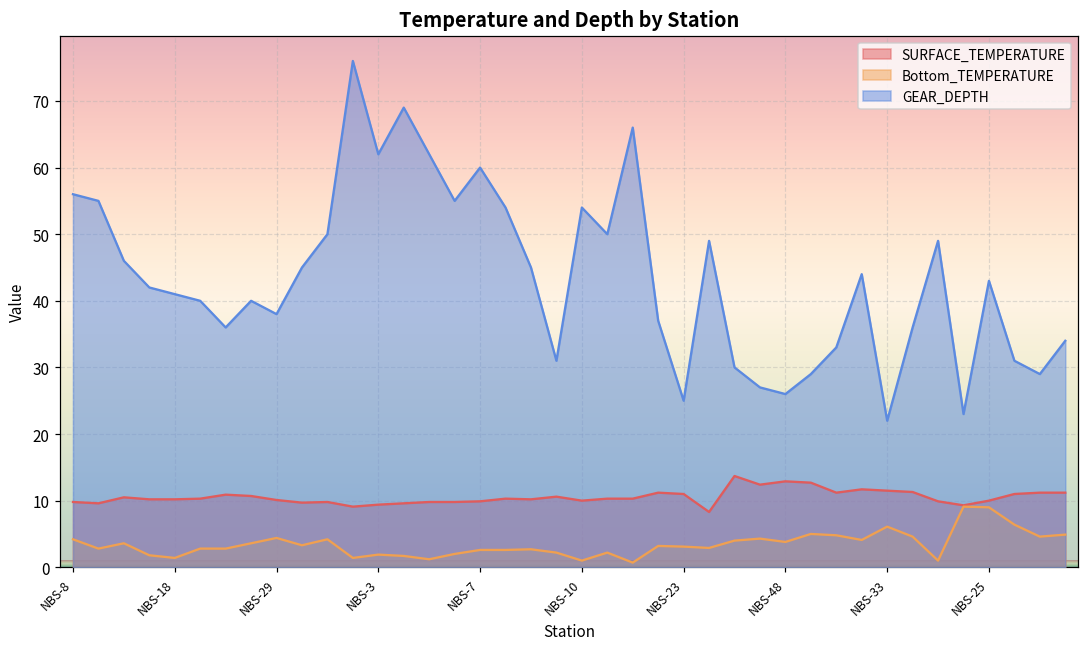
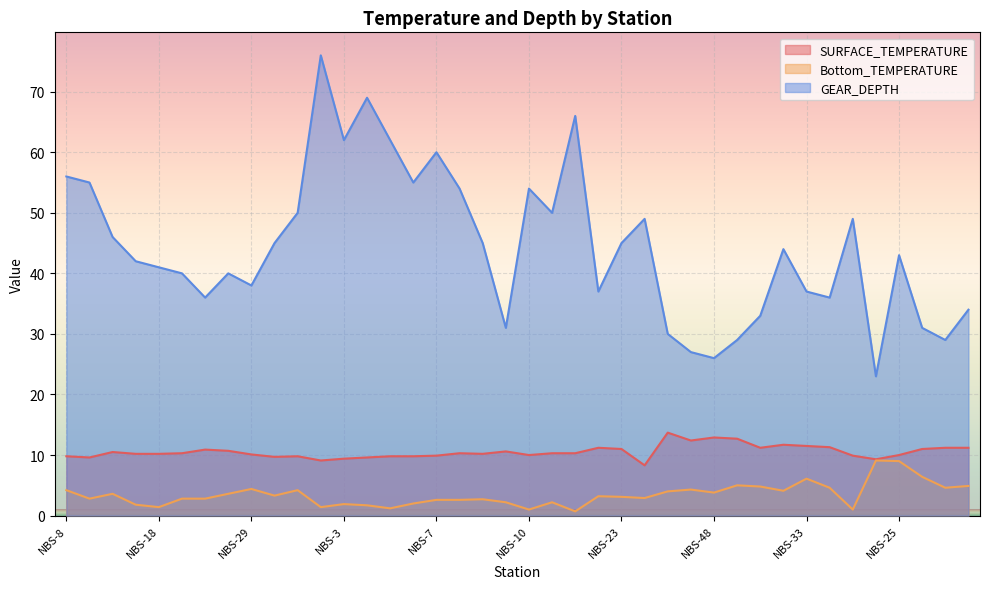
  {
    "GEAR_DEPTH": {
      "NBS-8": 56,
      "NBS-18": 41,
      "NBS-29": 38,
      "NBS-3": 62,
      "NBS-7": 60,
      "NBS-10": 54,
-     "NBS-23": 25,
+     "NBS-23": 45,
      "NBS-48": 26,
-     "NBS-33": 22,
+     "NBS-33": 37,
      "NBS-25": 43
    }
  }
